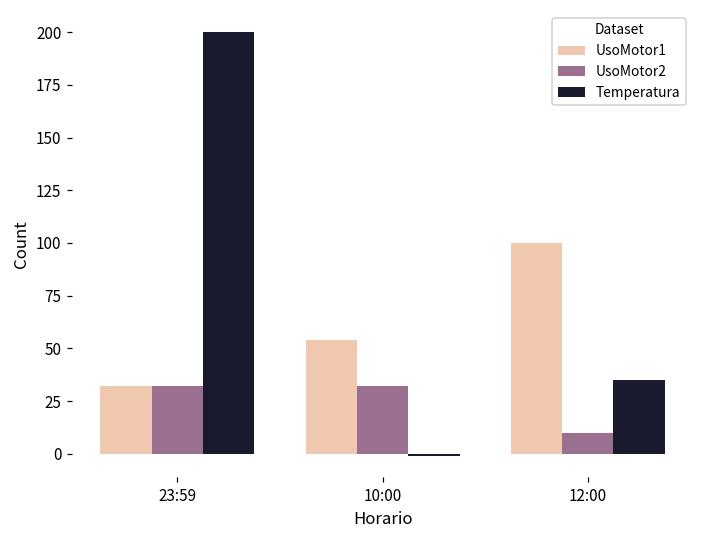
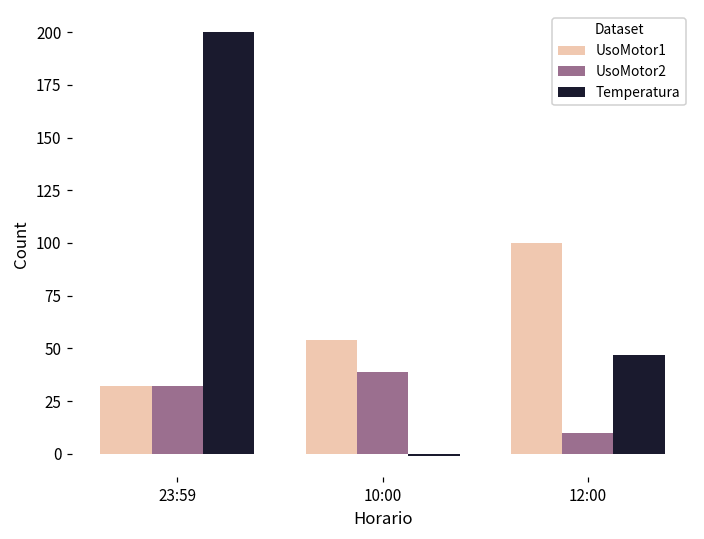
  {
    "UsoMotor1": {
      "23:59": 32,
      "10:00": 54,
      "12:00": 100
    },
    "UsoMotor2": {
      "23:59": 32,
-     "10:00": 32,
+     "10:00": 39,
      "12:00": 10
    },
    "Temperatura": {
      "23:59": 200,
-     "12:00": 35
+     "12:00": 47
    }
  }
